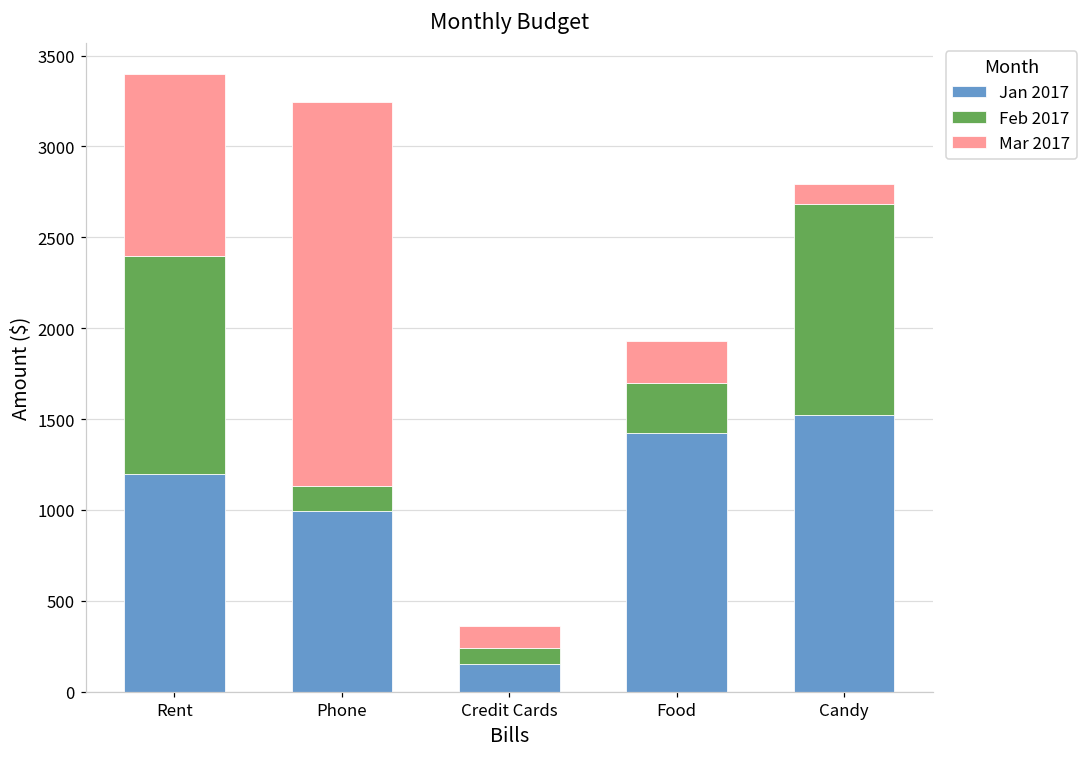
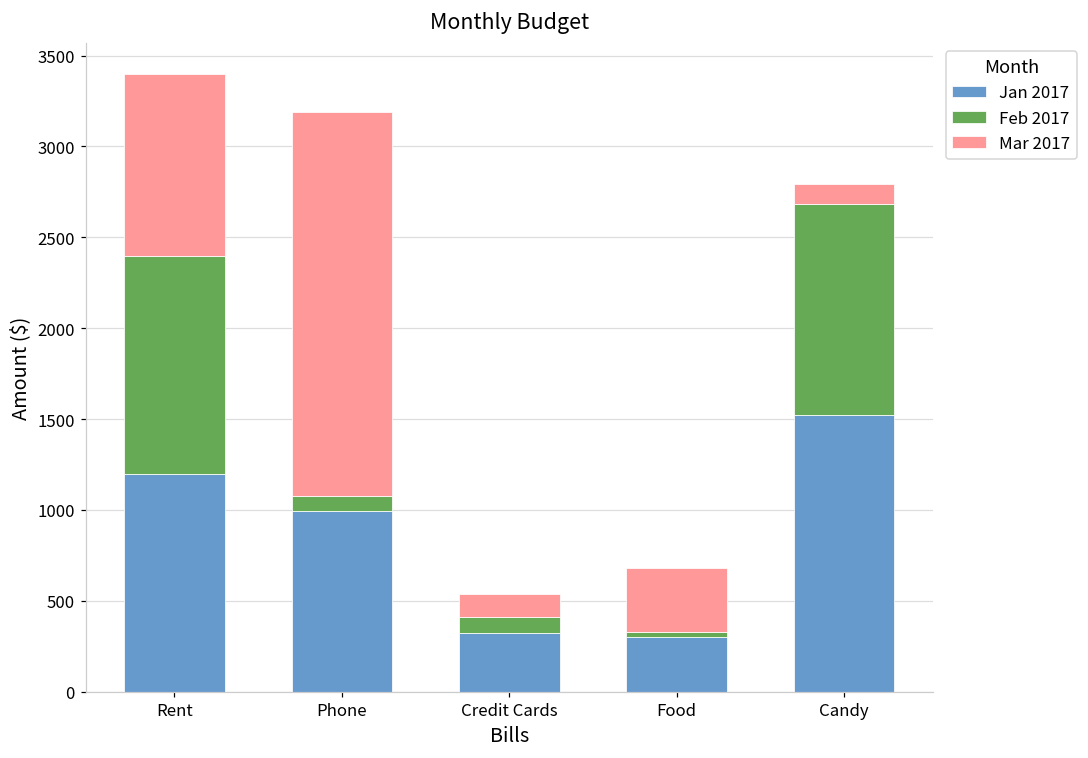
  {
    "Jan 2017": {
      "Rent": 1200,
      "Phone": 1000,
-     "Credit Cards": 150,
-     "Food": 1420,
+     "Credit Cards": 320,
+     "Food": 300,
      "Candy": 1520
    },
    "Feb 2017": {
      "Rent": 1200,
-     "Phone": 140,
+     "Phone": 80,
      "Credit Cards": 90,
-     "Food": 280,
+     "Food": 30,
      "Candy": 1160
    },
    "Mar 2017": {
      "Rent": 1000,
      "Phone": 2110,
      "Credit Cards": 130,
-     "Food": 230,
+     "Food": 350,
      "Candy": 110
    }
  }
